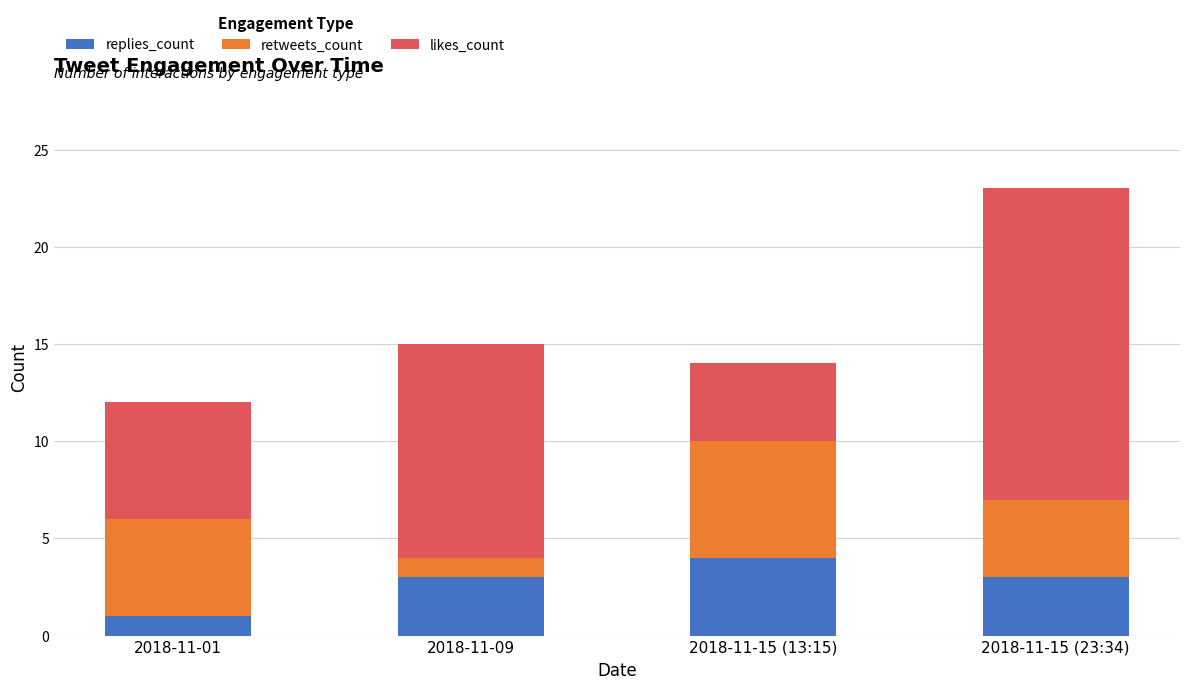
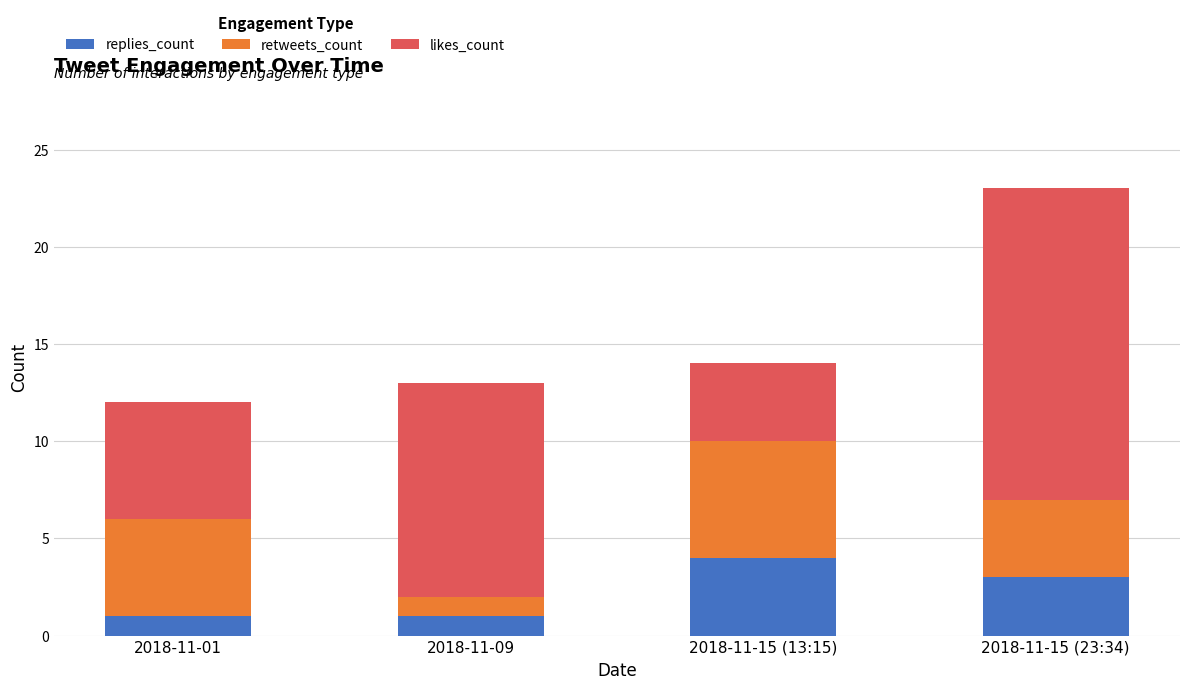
  {
    "replies_count": {
      "2018-11-01": 1,
-     "2018-11-09": 3,
+     "2018-11-09": 1,
      "2018-11-15 (13:15)": 4,
      "2018-11-15 (23:34)": 3
    }
  }
